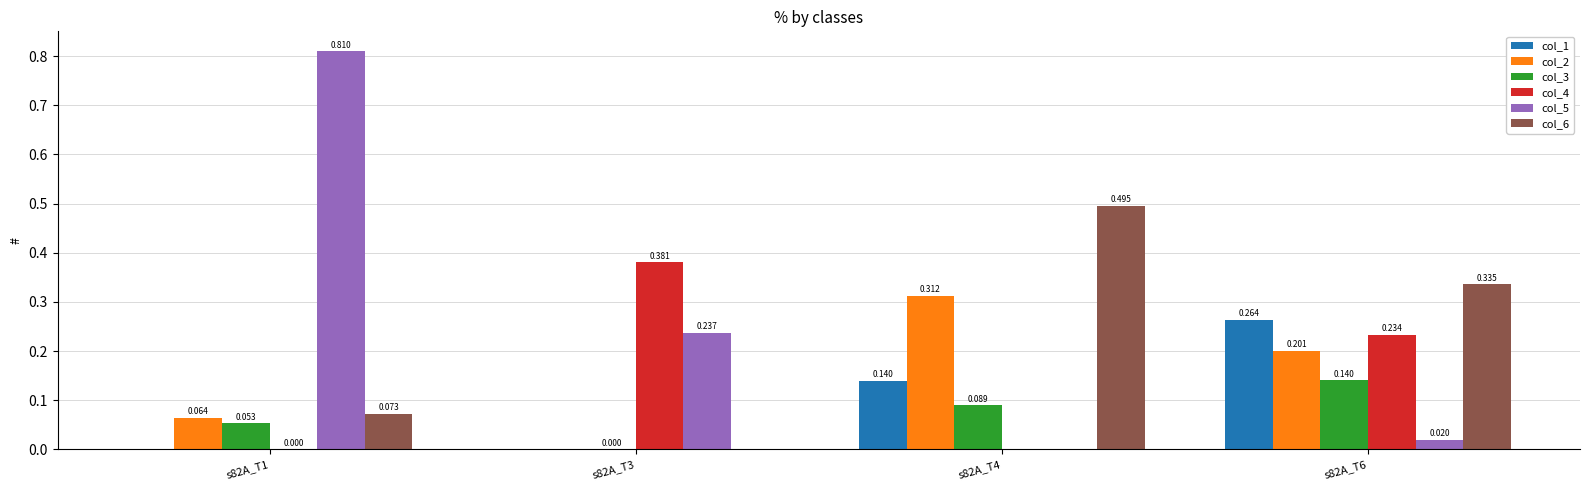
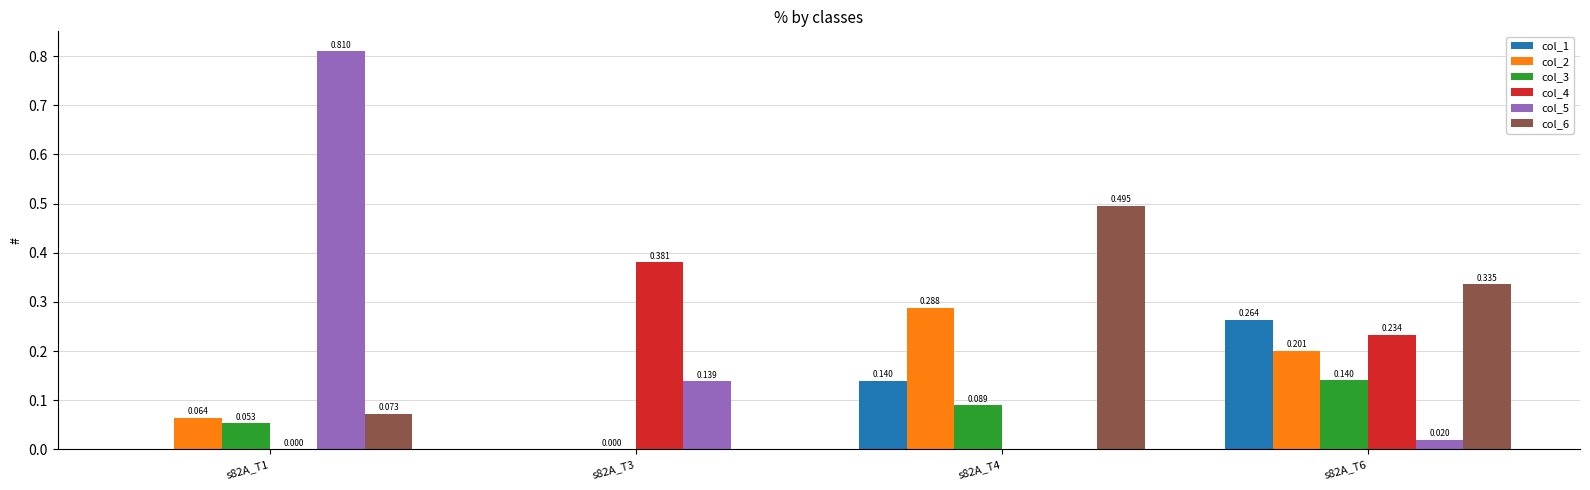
  {
    "col_1": {
      "s82A_T4": 0.140,
      "s82A_T6": 0.264
    },
    "col_2": {
      "s82A_T1": 0.064,
-     "s82A_T4": 0.312,
+     "s82A_T4": 0.288,
      "s82A_T6": 0.201
    },
    "col_3": {
      "s82A_T1": 0.053,
      "s82A_T3": 0.000,
      "s82A_T4": 0.089,
      "s82A_T6": 0.140
    },
    "col_4": {
      "s82A_T1": 0.000,
      "s82A_T3": 0.381,
      "s82A_T6": 0.234
    },
    "col_5": {
      "s82A_T1": 0.810,
-     "s82A_T3": 0.237,
+     "s82A_T3": 0.139,
      "s82A_T6": 0.020
    },
    "col_6": {
      "s82A_T1": 0.073,
      "s82A_T4": 0.495,
      "s82A_T6": 0.335
    }
  }
